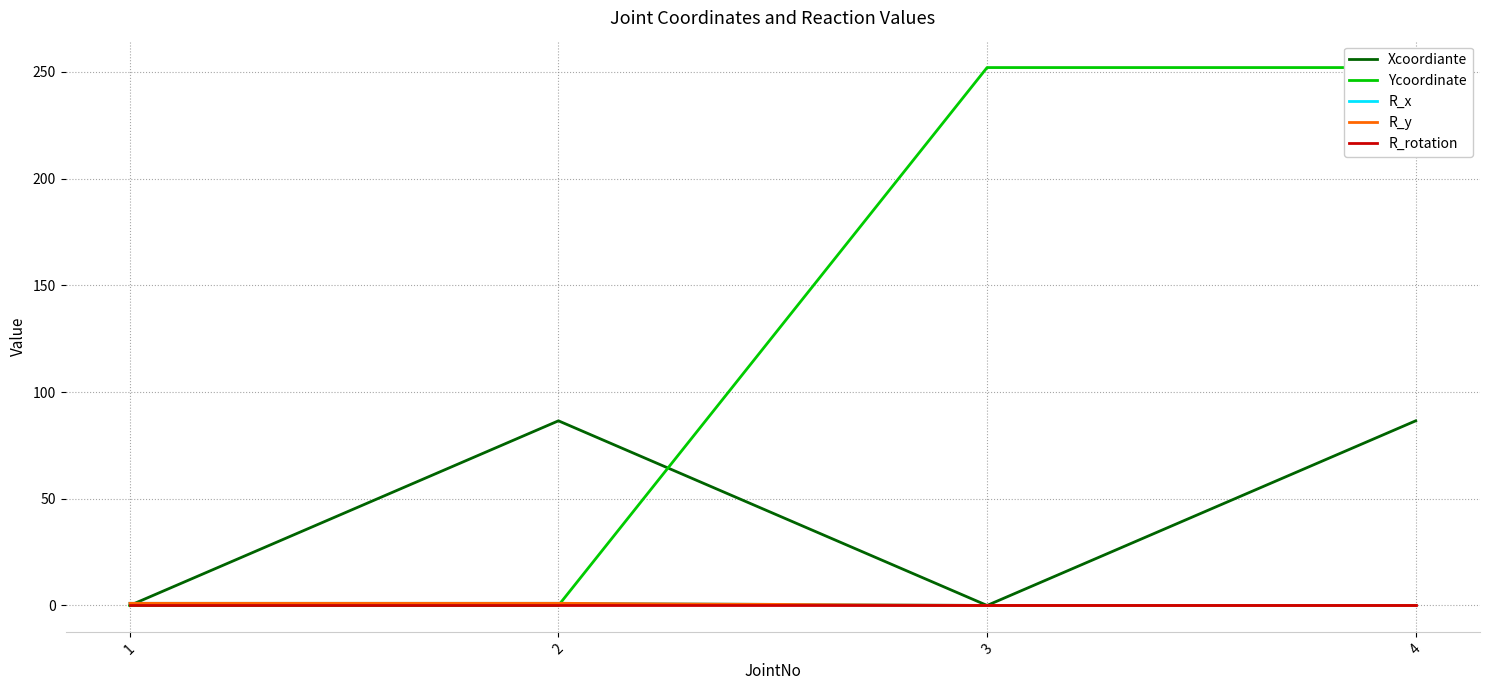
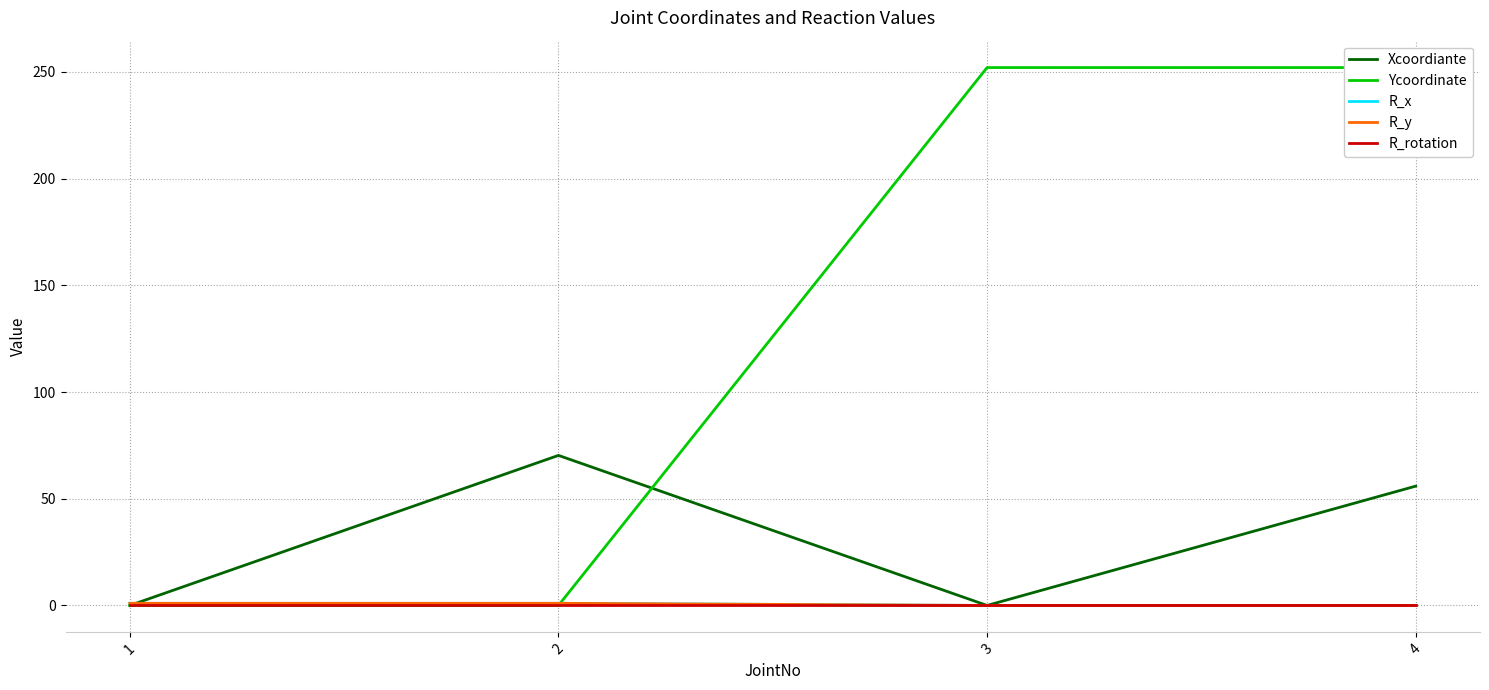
  {
    "Xcoordiante": {
-     "2": 87,
-     "4": 87
+     "2": 70,
+     "4": 56
    },
    "Ycoordinate": {
      "3": 252
    }
  }
